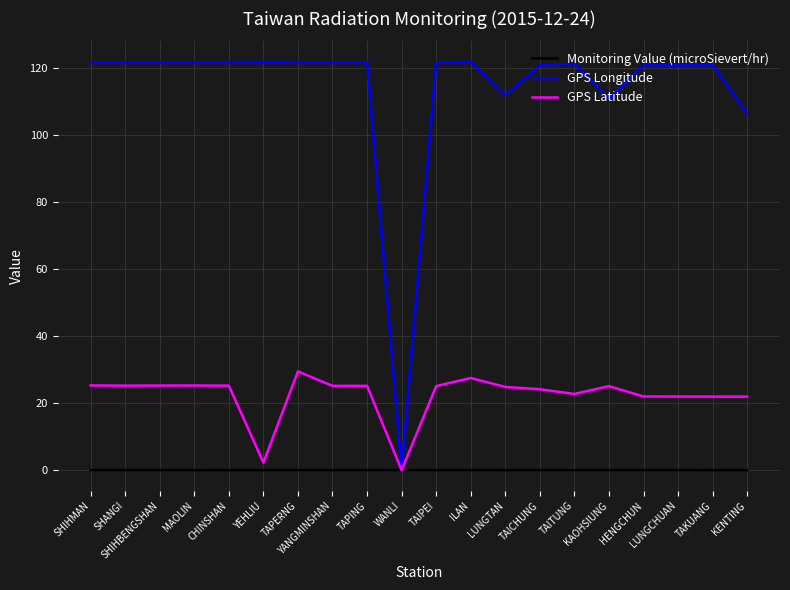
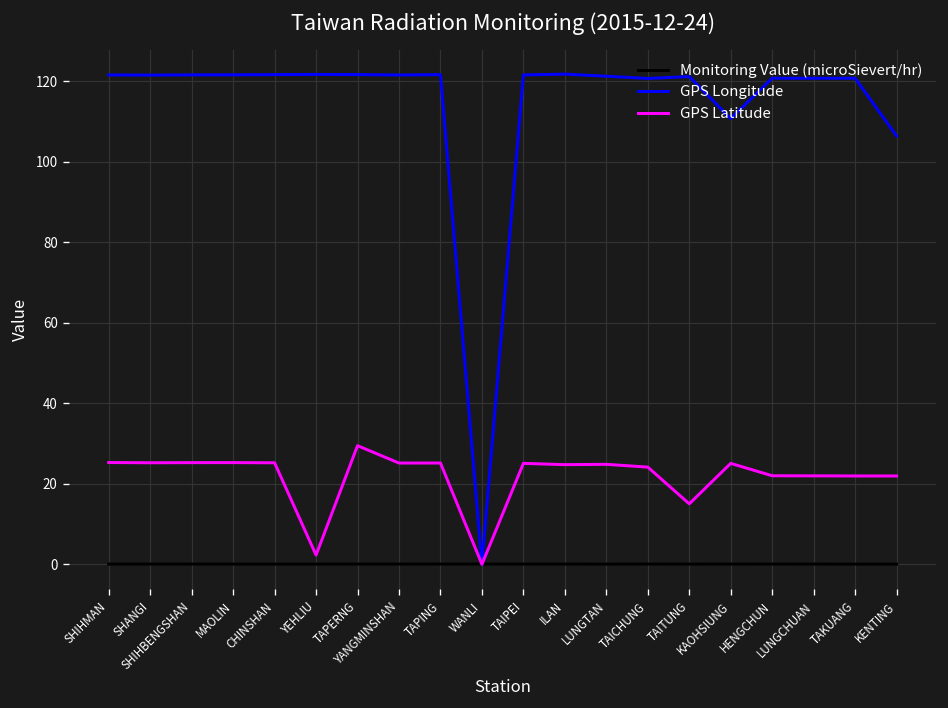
  {
    "Monitoring Value (microSievert/hr)": {
      "SHIHMAN": 0,
      "SHANGI": 0,
      "SHIHBENGSHAN": 0,
      "MAOLIN": 0,
      "CHINSHAN": 0,
      "YEHLIU": 0,
      "TAPERNG": 0,
      "YANGMINSHAN": 0,
      "TAPING": 0,
      "TAIPEI": 0,
      "ILAN": 0,
      "LUNGTAN": 0,
      "TAICHUNG": 0,
      "TAITUNG": 0,
      "KAOHSIUNG": 0,
      "HENGCHUN": 0,
      "LUNGCHUAN": 0,
      "TAKUANG": 0,
      "KENTING": 0
    },
    "GPS Longitude": {
      "SHIHMAN": 122,
      "SHANGI": 122,
      "SHIHBENGSHAN": 122,
      "MAOLIN": 122,
      "CHINSHAN": 122,
      "YEHLIU": 122,
      "TAPERNG": 122,
      "YANGMINSHAN": 122,
      "TAPING": 122,
      "TAIPEI": 122,
      "ILAN": 122,
-     "LUNGTAN": 112,
+     "LUNGTAN": 121,
      "TAICHUNG": 121,
      "TAITUNG": 121,
      "KAOHSIUNG": 111,
      "HENGCHUN": 121,
      "LUNGCHUAN": 121,
      "TAKUANG": 121,
      "KENTING": 106
    },
    "GPS Latitude": {
      "SHIHMAN": 25,
      "SHANGI": 25,
      "SHIHBENGSHAN": 25,
      "MAOLIN": 25,
      "CHINSHAN": 25,
      "YEHLIU": 2,
      "TAPERNG": 29,
      "YANGMINSHAN": 25,
      "TAPING": 25,
      "TAIPEI": 25,
-     "ILAN": 28,
+     "ILAN": 25,
      "LUNGTAN": 25,
      "TAICHUNG": 24,
-     "TAITUNG": 23,
+     "TAITUNG": 15,
      "KAOHSIUNG": 25,
      "HENGCHUN": 22,
      "LUNGCHUAN": 22,
      "TAKUANG": 22,
      "KENTING": 22
    }
  }
